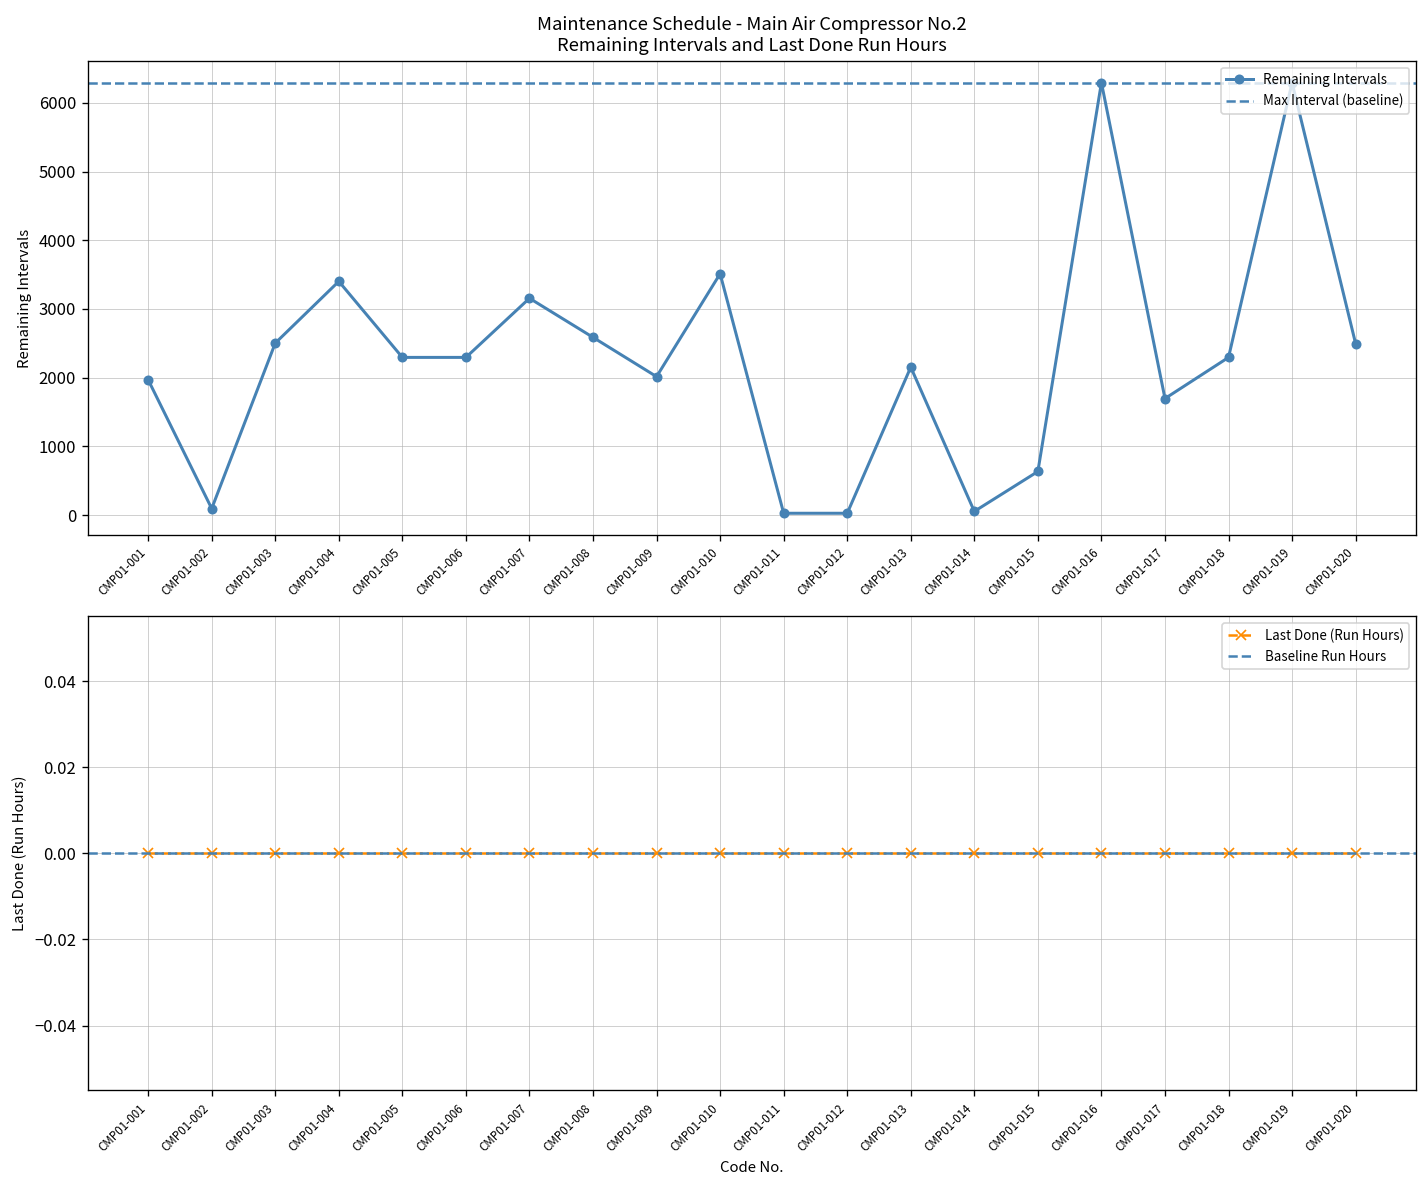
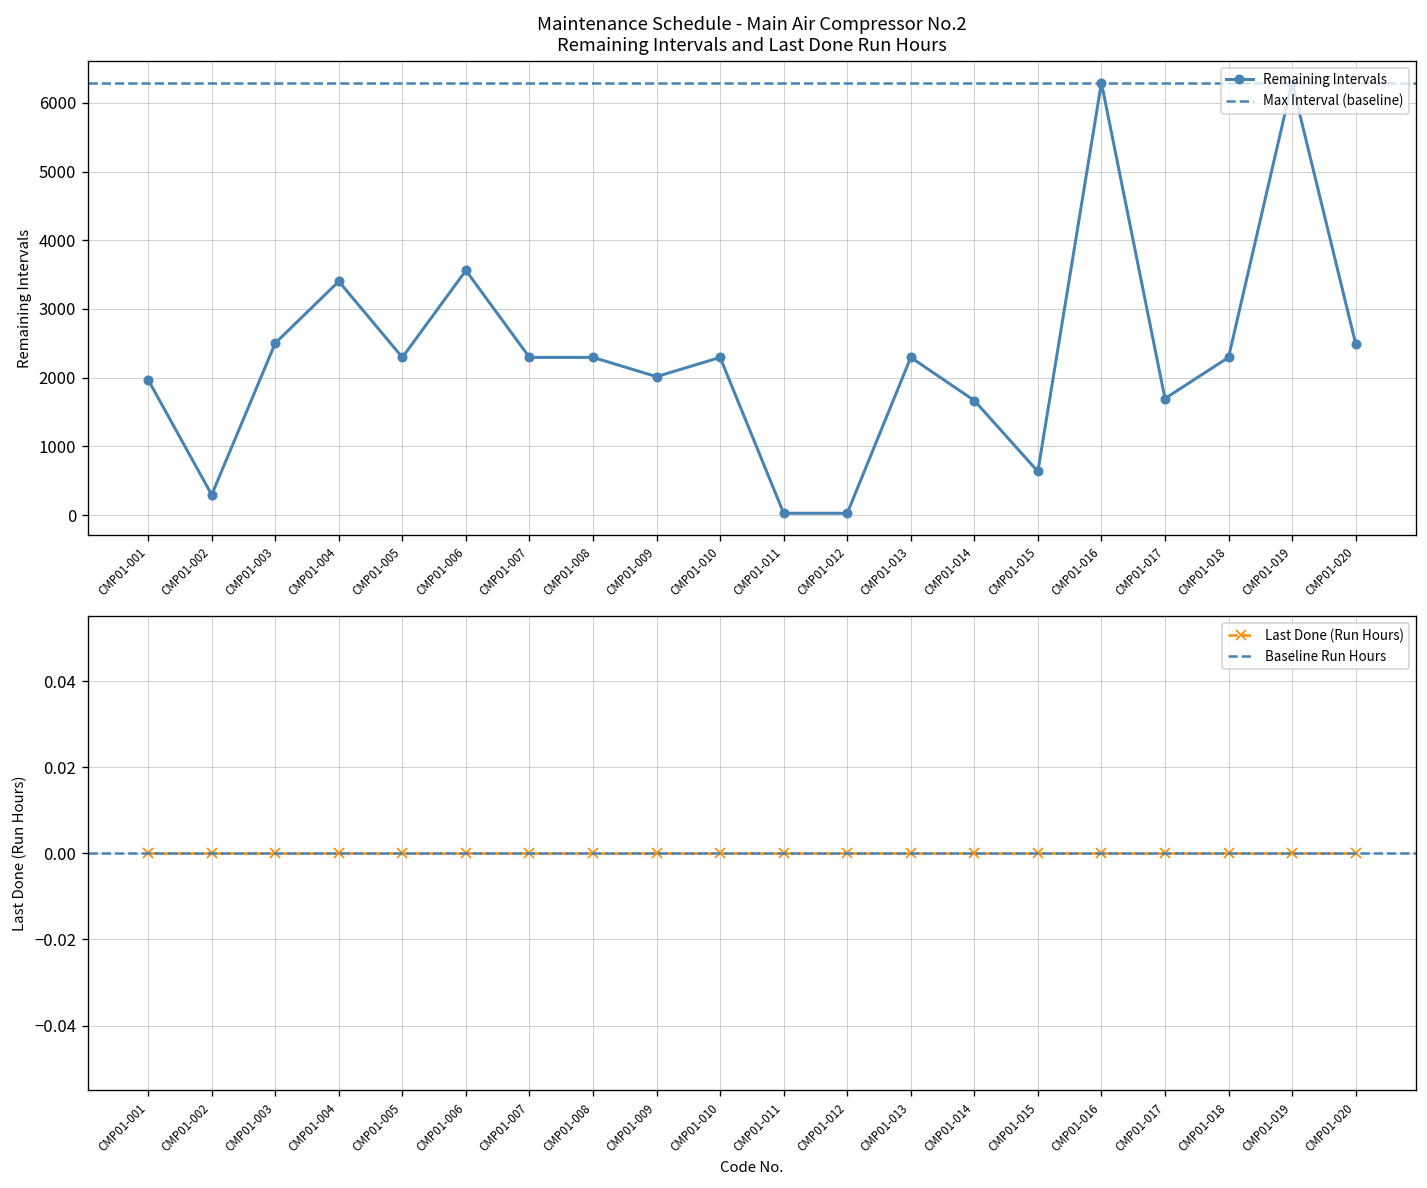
  {
    "Maintenance Schedule - Main Air Compressor No.2 Remaining Intervals and Last Done Run Hours": {
      "CMP01-001": 2000,
-     "CMP01-002": 100,
+     "CMP01-002": 300,
      "CMP01-003": 2500,
      "CMP01-004": 3400,
      "CMP01-005": 2300,
-     "CMP01-006": 2300,
-     "CMP01-007": 3200,
-     "CMP01-008": 2600,
+     "CMP01-006": 3600,
+     "CMP01-007": 2300,
+     "CMP01-008": 2300,
      "CMP01-009": 2000,
-     "CMP01-010": 3500,
+     "CMP01-010": 2300,
      "CMP01-011": 0,
      "CMP01-012": 0,
-     "CMP01-013": 2200,
-     "CMP01-014": 100,
+     "CMP01-013": 2300,
+     "CMP01-014": 1700,
      "CMP01-015": 600,
      "CMP01-016": 6300,
      "CMP01-017": 1700,
      "CMP01-018": 2300,
      "CMP01-020": 2500
    }
  }
